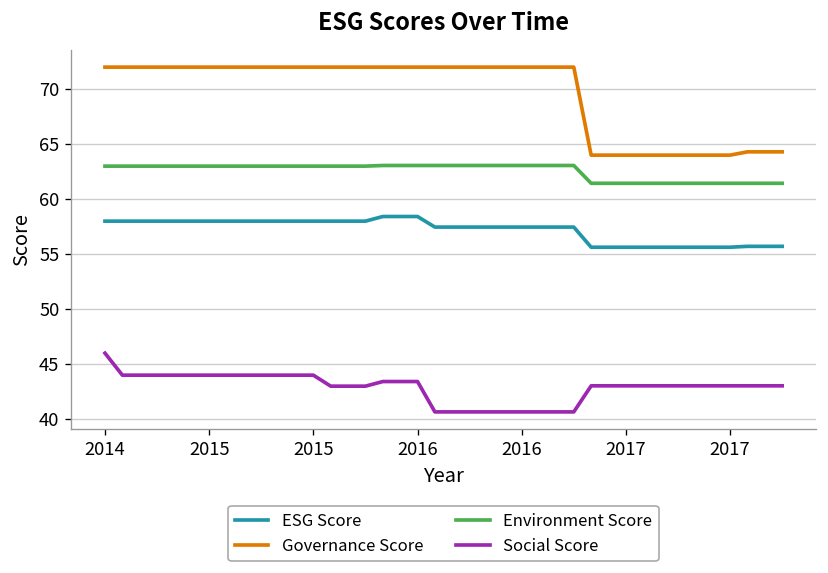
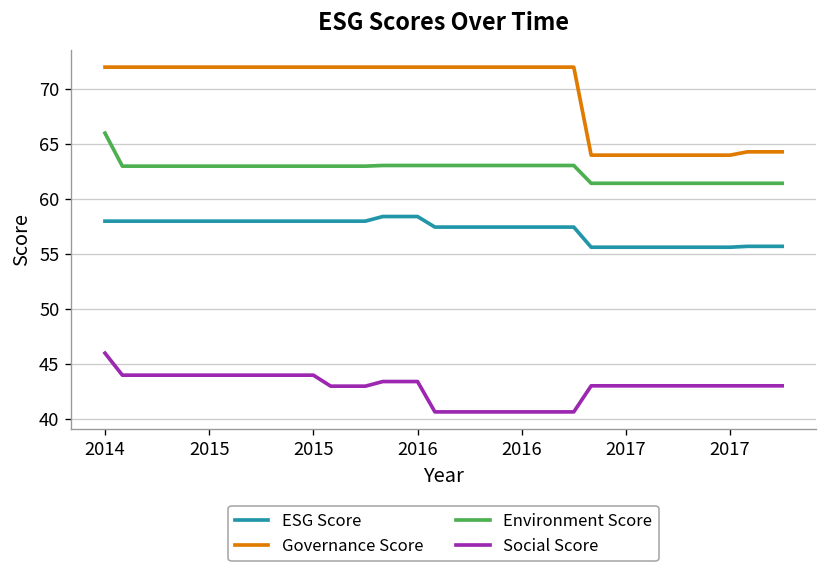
  {
    "ESG Score": {
      "2014": 58
    },
    "Governance Score": {
      "2014": 72
    },
    "Environment Score": {
-     "2014": 63
+     "2014": 66
    },
    "Social Score": {
      "2014": 46
    }
  }
